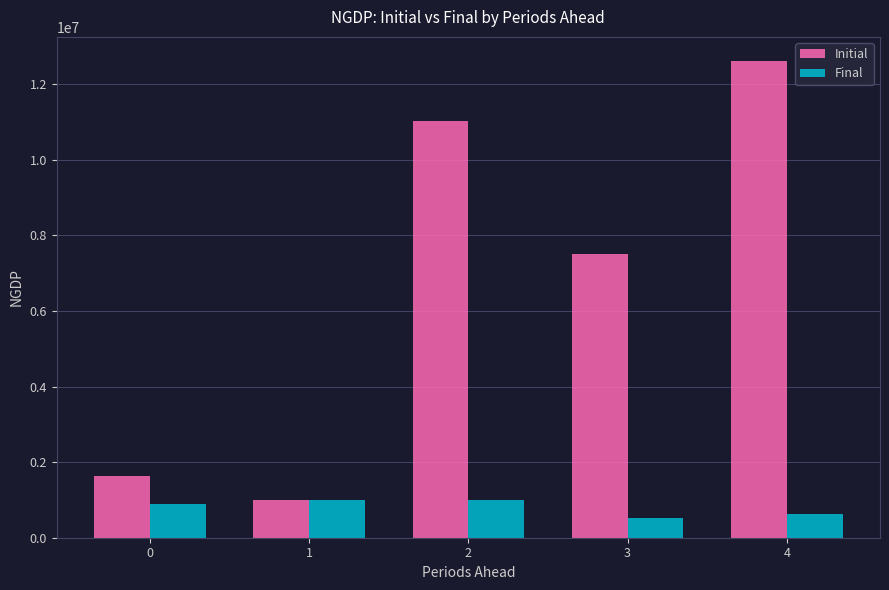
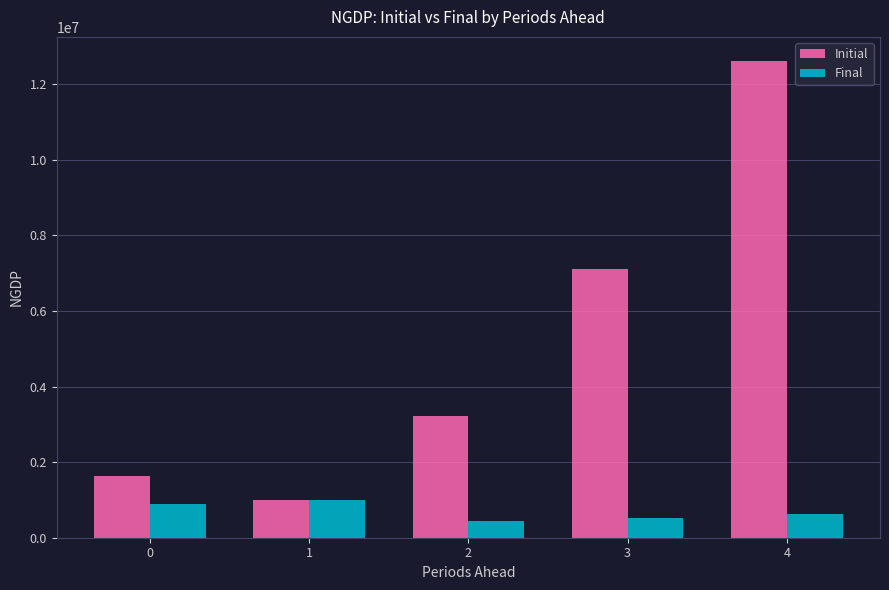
  {
    "Initial": {
      "0": 1600000,
      "1": 1000000,
-     "2": 11000000,
-     "3": 7500000,
+     "2": 3200000,
+     "3": 7100000,
      "4": 12600000
    },
    "Final": {
      "0": 900000,
      "1": 1000000,
-     "2": 1000000,
+     "2": 400000,
      "3": 500000,
      "4": 600000
    }
  }
